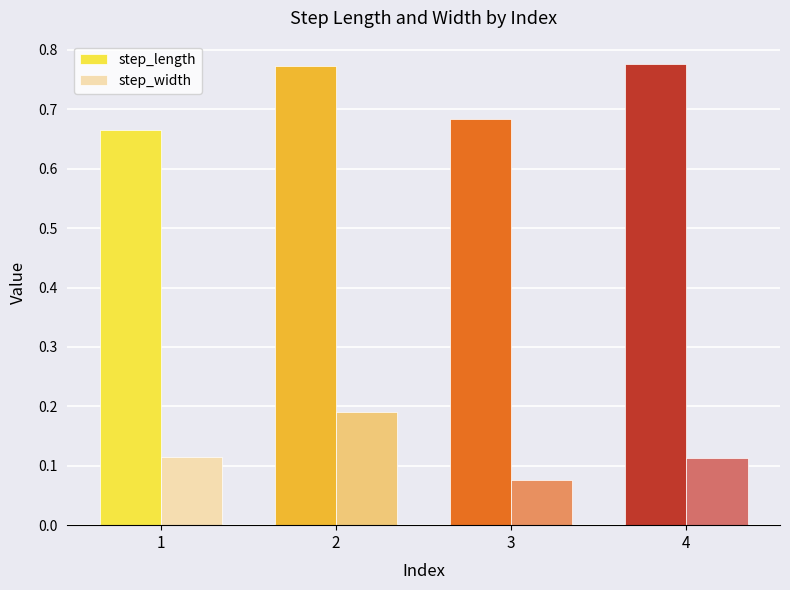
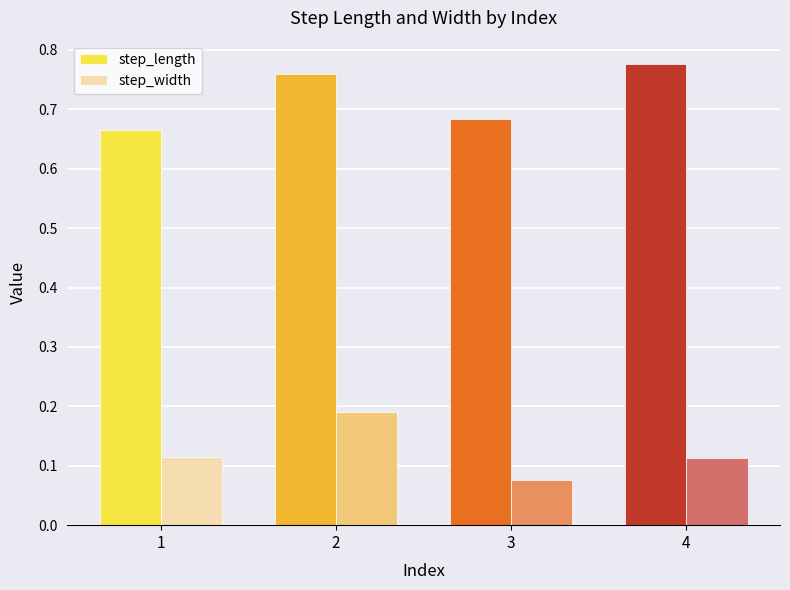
  {
    "step_length": {
      "1": 0.66,
-     "2": 0.77,
+     "2": 0.76,
      "3": 0.68,
      "4": 0.78
    },
    "step_width": {
      "1": 0.12,
      "2": 0.19,
      "3": 0.08,
      "4": 0.11
    }
  }
